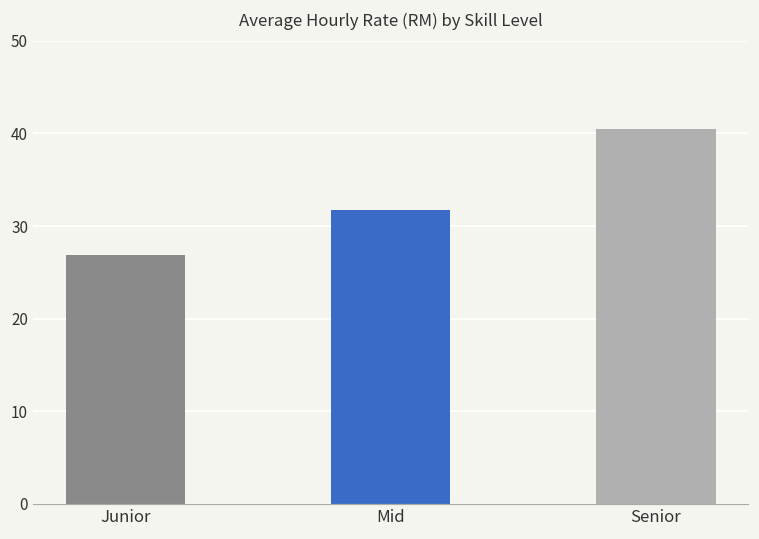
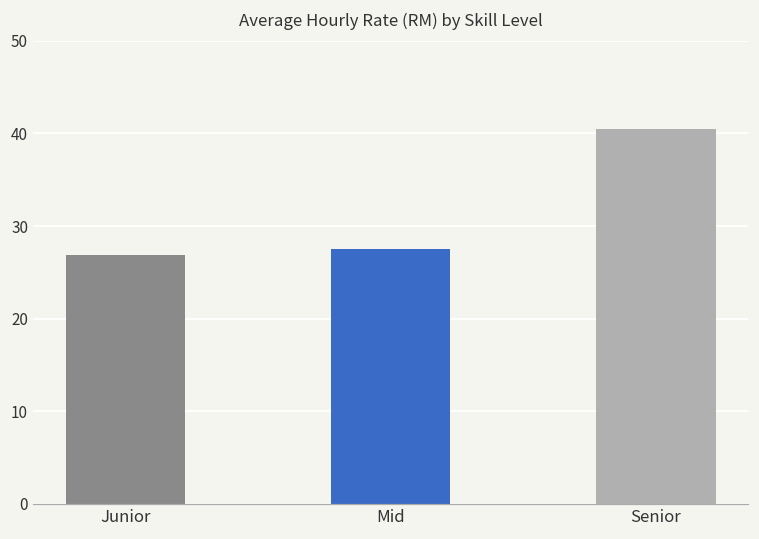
  {
    "Junior": 27,
-   "Mid": 32,
+   "Mid": 28,
    "Senior": 40
  }
